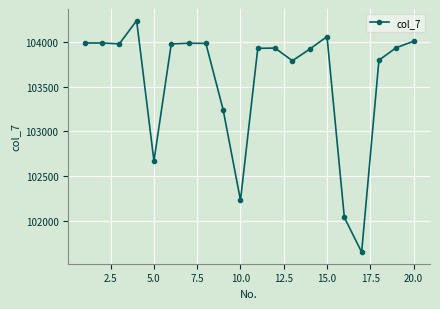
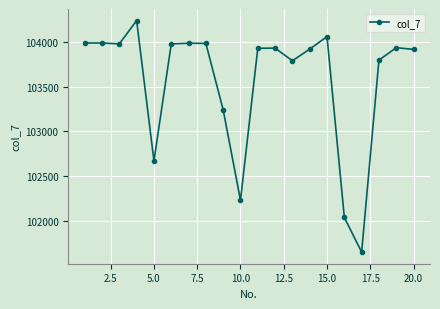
  {
    "5.0": 102700,
    "10.0": 102200,
    "15.0": 104100,
-   "20.0": 104000
+   "20.0": 103900
  }
